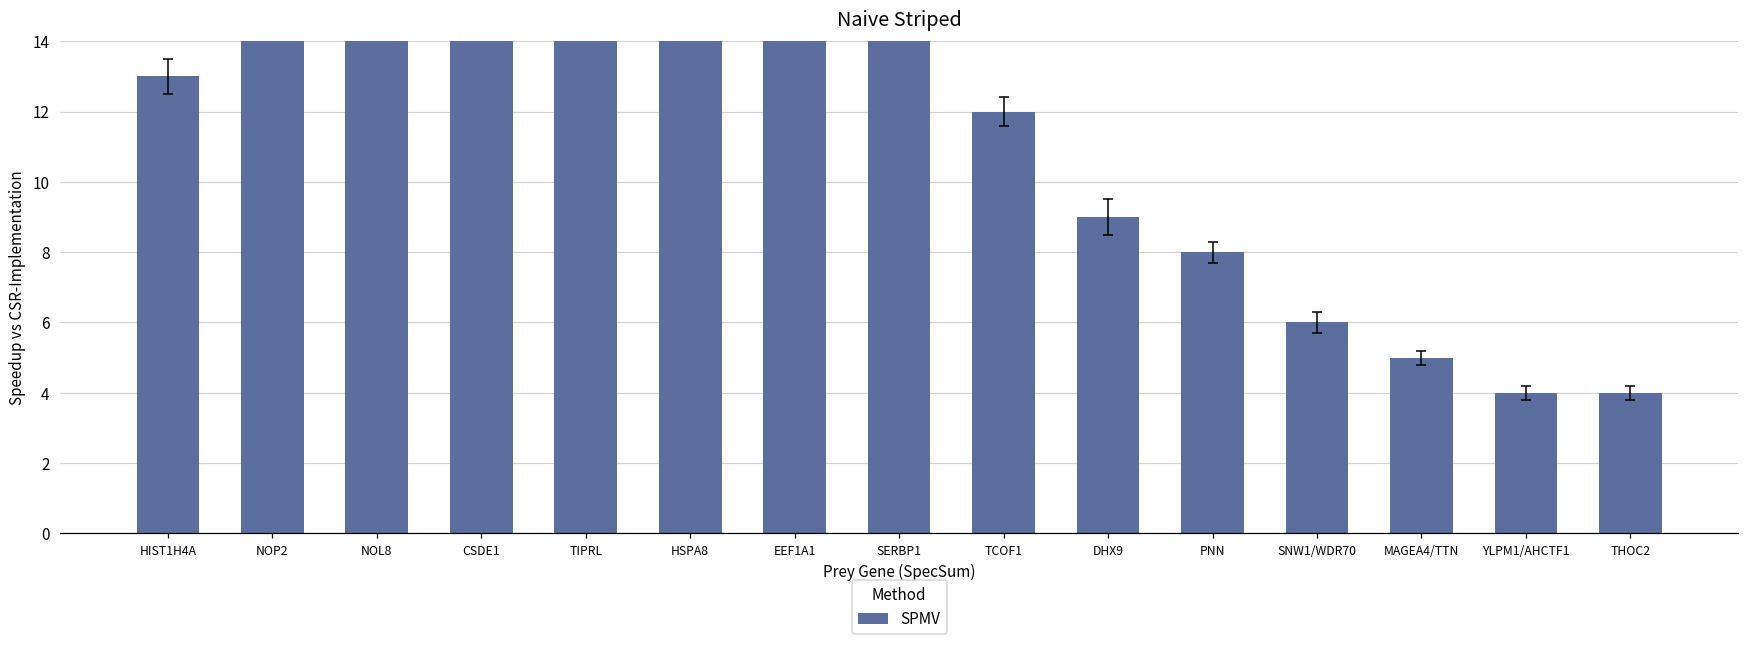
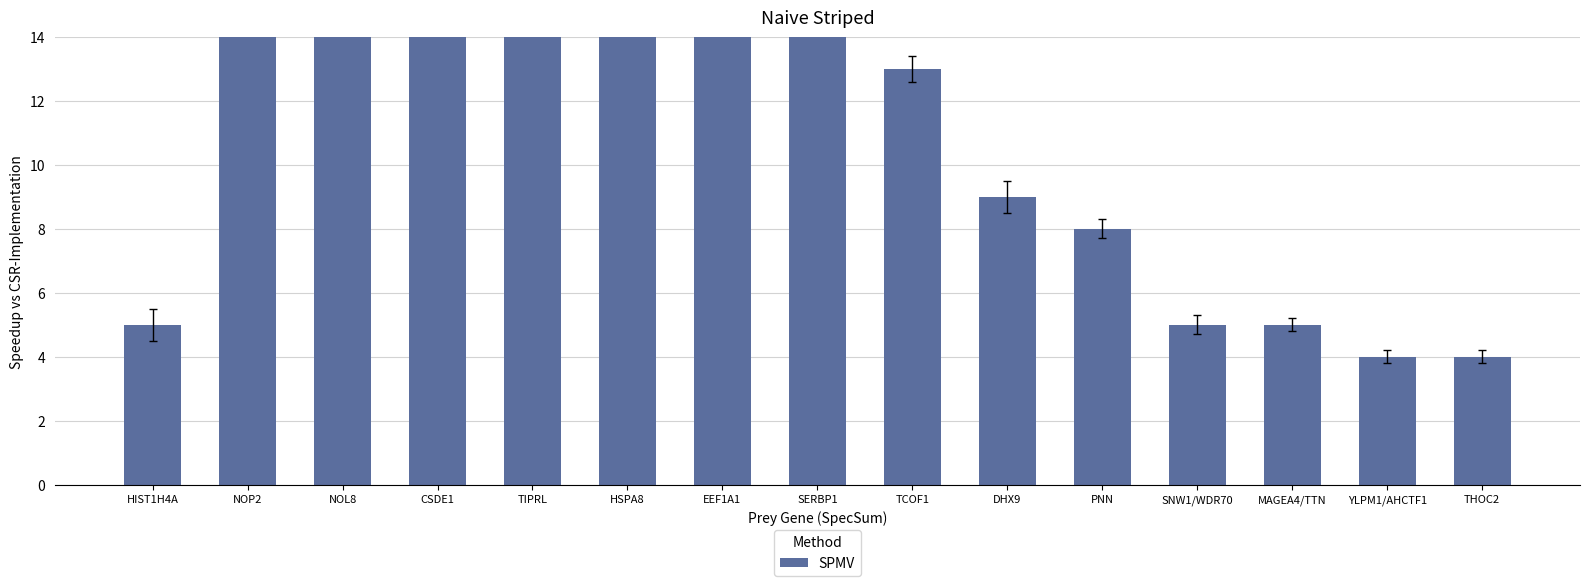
  {
    "SPMV": {
-     "HIST1H4A": 13,
-     "TCOF1": 12,
+     "HIST1H4A": 5,
+     "TCOF1": 13,
      "DHX9": 9,
      "PNN": 8,
-     "SNW1/WDR70": 6,
+     "SNW1/WDR70": 5,
      "MAGEA4/TTN": 5,
      "YLPM1/AHCTF1": 4,
      "THOC2": 4
    }
  }
